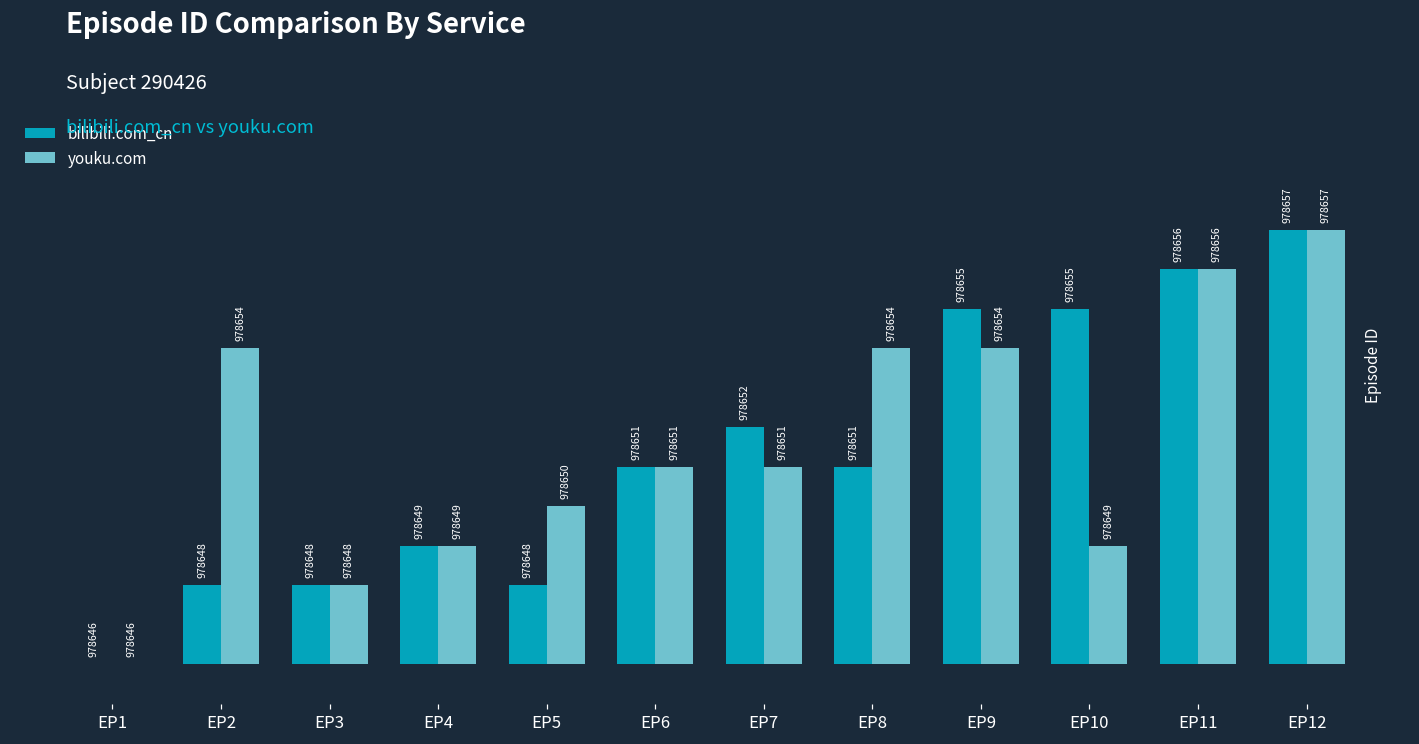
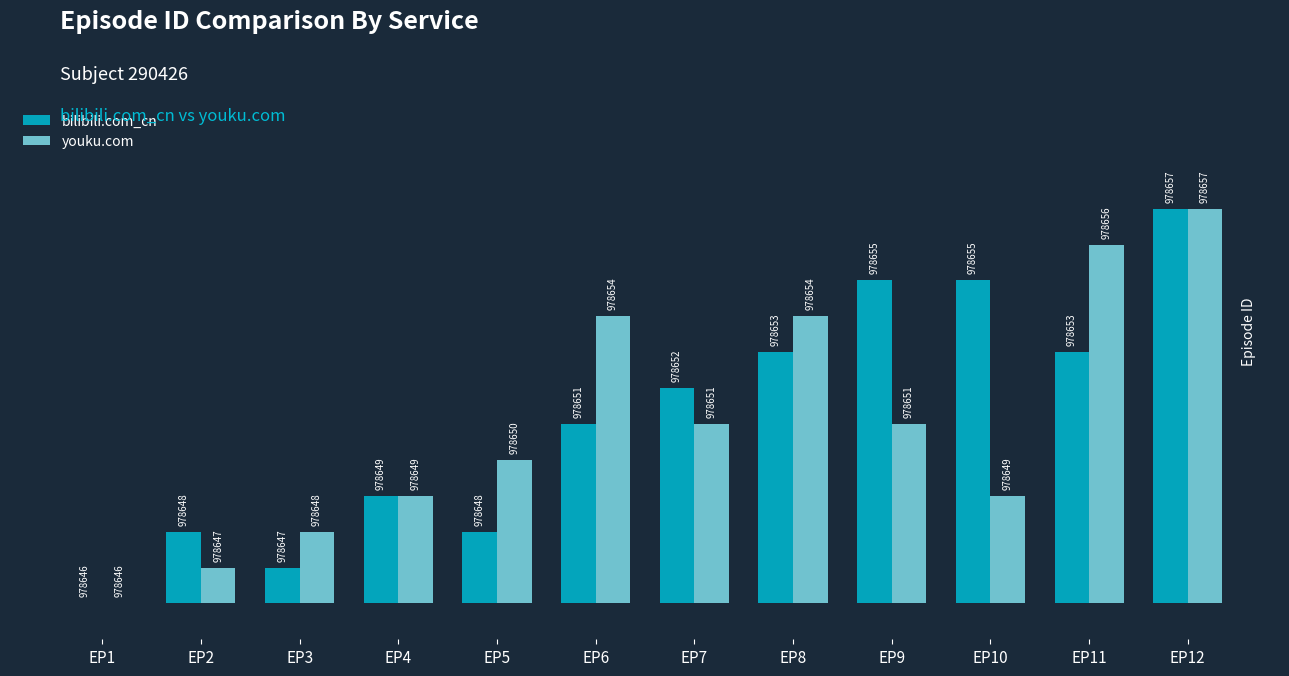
  {
    "bilibili.com_cn": {
-     "EP3": 978648,
-     "EP8": 978651,
-     "EP11": 978656
+     "EP3": 978647,
+     "EP8": 978653,
+     "EP11": 978653
    },
    "youku.com": {
-     "EP2": 978654,
-     "EP6": 978651,
-     "EP9": 978654
+     "EP2": 978647,
+     "EP6": 978654,
+     "EP9": 978651
    }
  }
